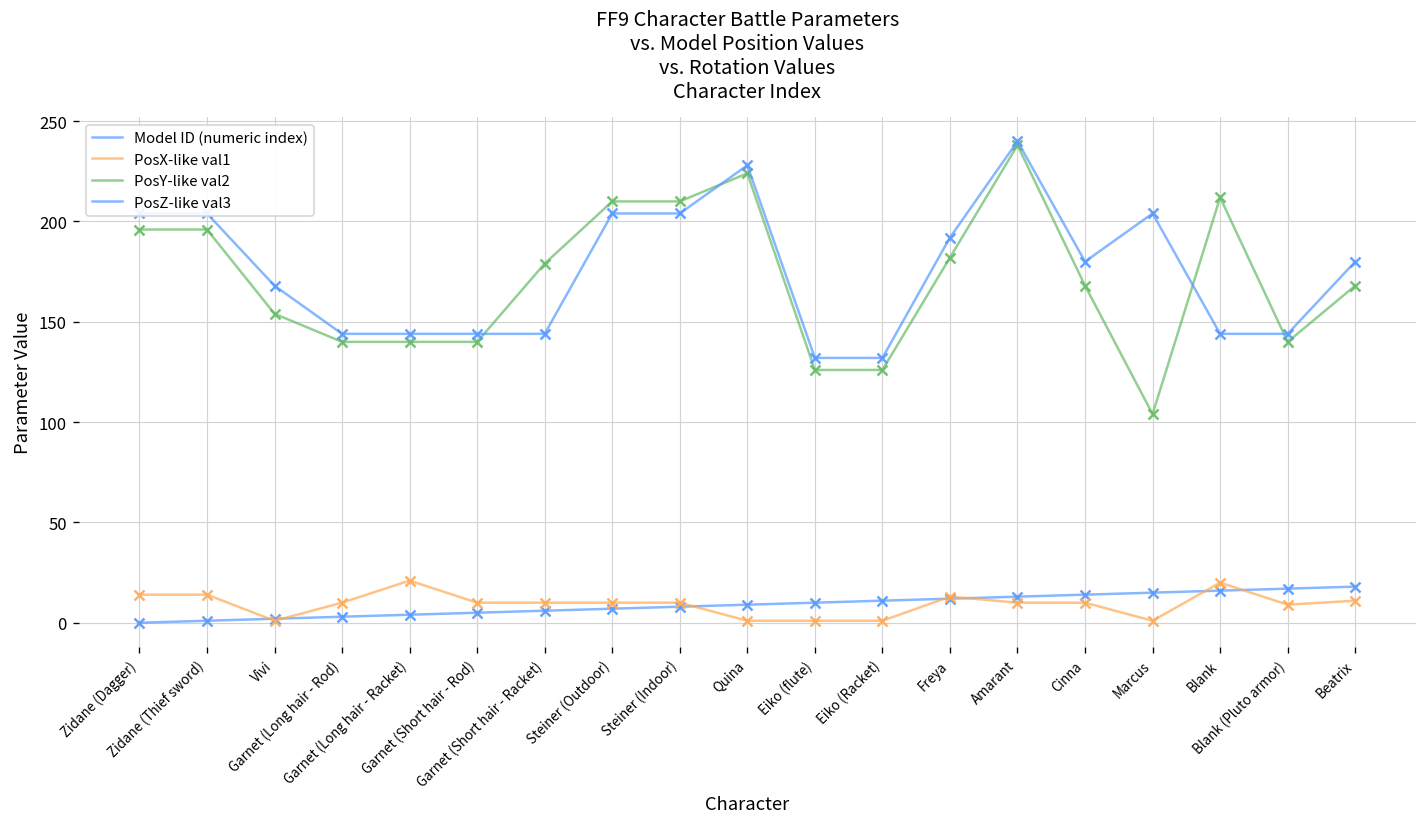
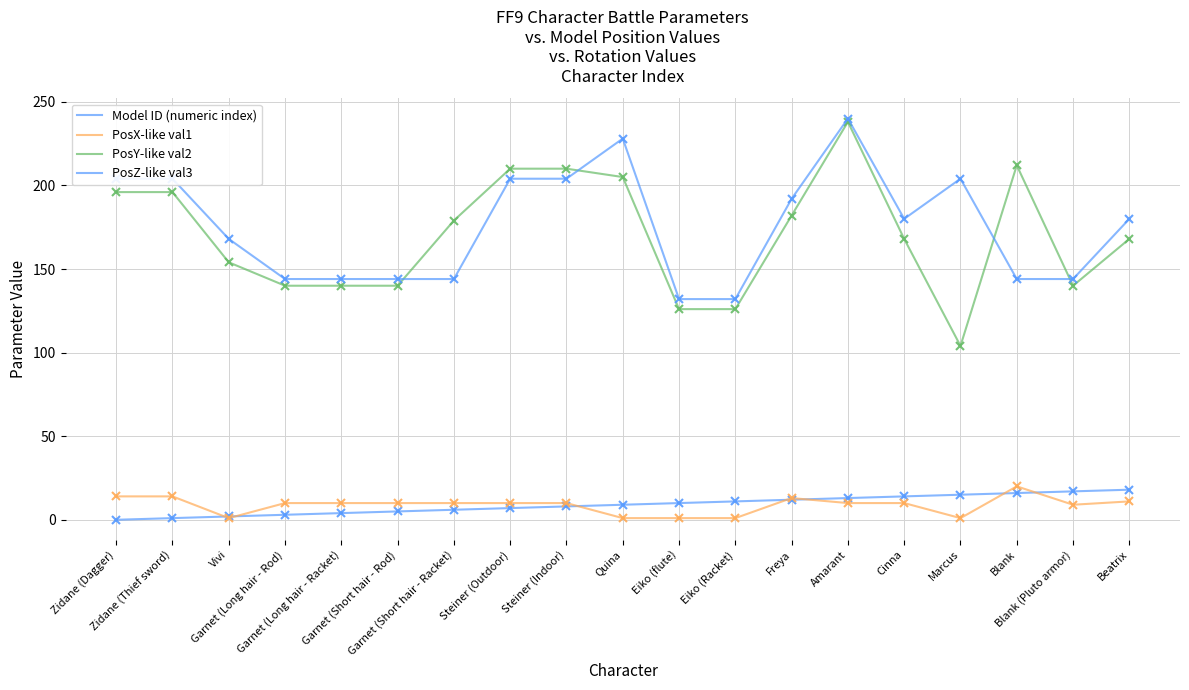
  {
    "PosX-like val1": {
      "Zidane (Dagger)": 14,
      "Zidane (Thief sword)": 14,
      "Garnet (Long hair - Rod)": 10,
-     "Garnet (Long hair - Racket)": 21,
+     "Garnet (Long hair - Racket)": 10,
      "Garnet (Short hair - Rod)": 10,
      "Garnet (Short hair - Racket)": 10,
      "Steiner (Outdoor)": 10,
      "Steiner (Indoor)": 10,
      "Quina": 1,
      "Eiko (flute)": 1,
      "Eiko (Racket)": 1,
      "Amarant": 10,
      "Cinna": 10,
      "Marcus": 1,
      "Blank": 20,
      "Blank (Pluto armor)": 9,
      "Beatrix": 11
    },
    "PosY-like val2": {
      "Zidane (Dagger)": 196,
      "Zidane (Thief sword)": 196,
      "Vivi": 154,
      "Garnet (Long hair - Rod)": 140,
      "Garnet (Long hair - Racket)": 140,
      "Garnet (Short hair - Rod)": 140,
      "Garnet (Short hair - Racket)": 179,
      "Steiner (Outdoor)": 210,
      "Steiner (Indoor)": 210,
-     "Quina": 224,
+     "Quina": 205,
      "Eiko (flute)": 126,
      "Eiko (Racket)": 126,
      "Freya": 182,
      "Amarant": 238,
      "Cinna": 168,
      "Marcus": 104,
      "Blank": 212,
      "Blank (Pluto armor)": 140,
      "Beatrix": 168
    }
  }
